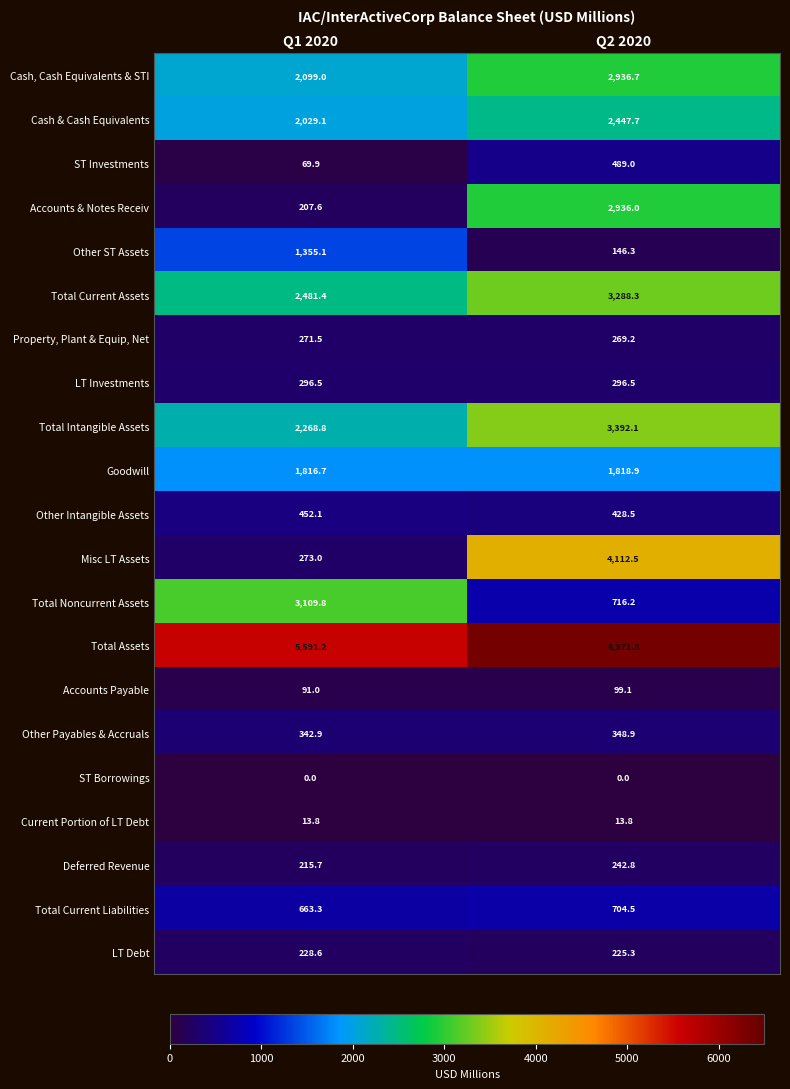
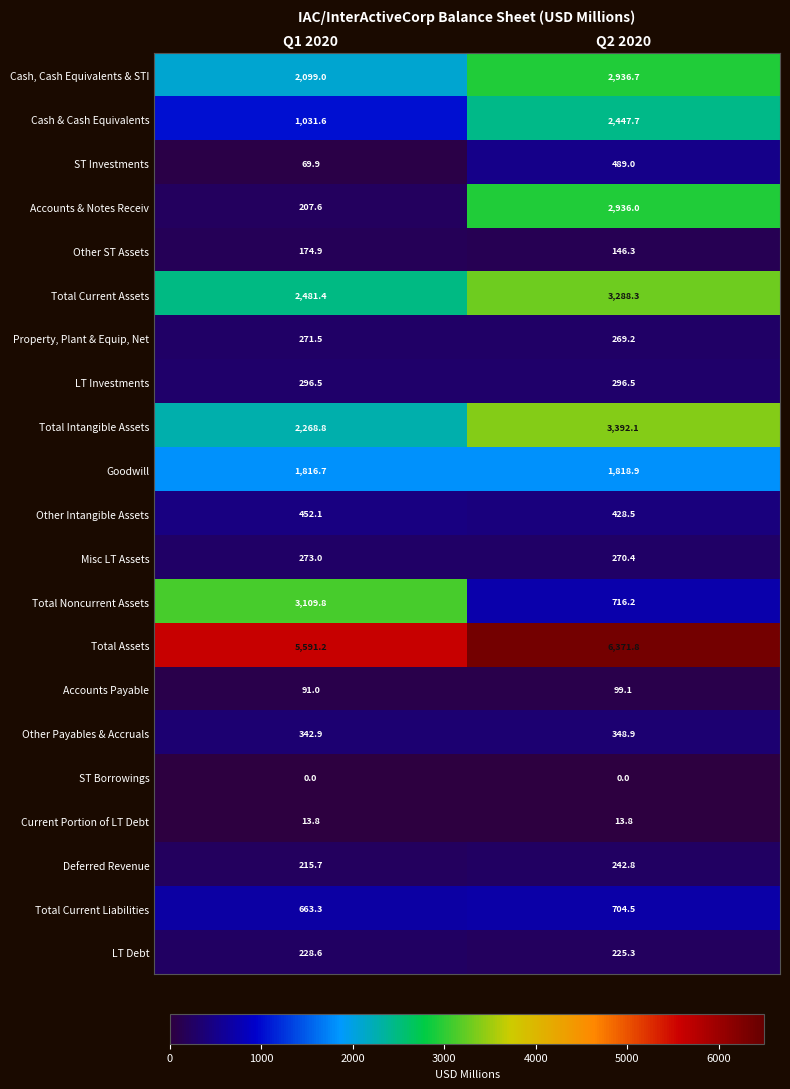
  {
    "Cash, Cash Equivalents & STI": {
      "Q1 2020": "2,099.0",
      "Q2 2020": "2,936.7"
    },
    "Cash & Cash Equivalents": {
-     "Q1 2020": "2,029.1",
+     "Q1 2020": "1,031.6",
      "Q2 2020": "2,447.7"
    },
    "ST Investments": {
      "Q1 2020": "69.9",
      "Q2 2020": "489.0"
    },
    "Accounts & Notes Receiv": {
      "Q1 2020": "207.6",
      "Q2 2020": "2,936.0"
    },
    "Other ST Assets": {
-     "Q1 2020": "1,355.1",
+     "Q1 2020": "174.9",
      "Q2 2020": "146.3"
    },
    "Total Current Assets": {
      "Q1 2020": "2,481.4",
      "Q2 2020": "3,288.3"
    },
    "Property, Plant & Equip, Net": {
      "Q1 2020": "271.5",
      "Q2 2020": "269.2"
    },
    "LT Investments": {
      "Q1 2020": "296.5",
      "Q2 2020": "296.5"
    },
    "Total Intangible Assets": {
      "Q1 2020": "2,268.8",
      "Q2 2020": "3,392.1"
    },
    "Goodwill": {
      "Q1 2020": "1,816.7",
      "Q2 2020": "1,818.9"
    },
    "Other Intangible Assets": {
      "Q1 2020": "452.1",
      "Q2 2020": "428.5"
    },
    "Misc LT Assets": {
      "Q1 2020": "273.0",
-     "Q2 2020": "4,112.5"
+     "Q2 2020": "270.4"
    },
    "Total Noncurrent Assets": {
      "Q1 2020": "3,109.8",
      "Q2 2020": "716.2"
    },
    "Total Assets": {
      "Q1 2020": "5,591.2",
      "Q2 2020": "6,371.8"
    },
    "Accounts Payable": {
      "Q1 2020": "91.0",
      "Q2 2020": "99.1"
    },
    "Other Payables & Accruals": {
      "Q1 2020": "342.9",
      "Q2 2020": "348.9"
    },
    "ST Borrowings": {
      "Q1 2020": "0.0",
      "Q2 2020": "0.0"
    },
    "Current Portion of LT Debt": {
      "Q1 2020": "13.8",
      "Q2 2020": "13.8"
    },
    "Deferred Revenue": {
      "Q1 2020": "215.7",
      "Q2 2020": "242.8"
    },
    "Total Current Liabilities": {
      "Q1 2020": "663.3",
      "Q2 2020": "704.5"
    },
    "LT Debt": {
      "Q1 2020": "228.6",
      "Q2 2020": "225.3"
    }
  }
